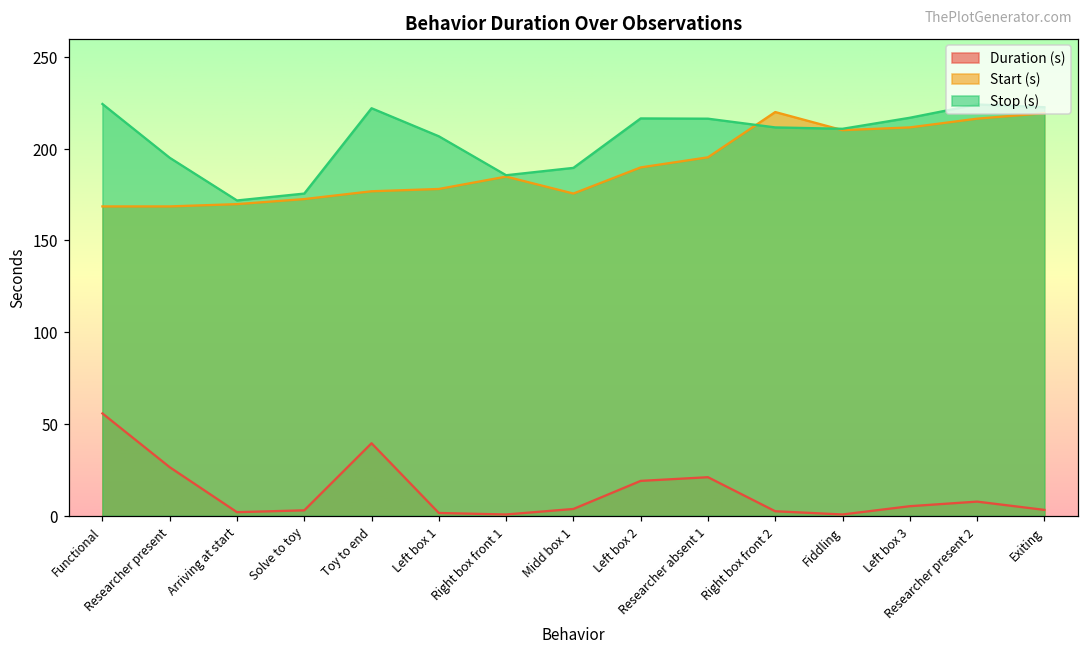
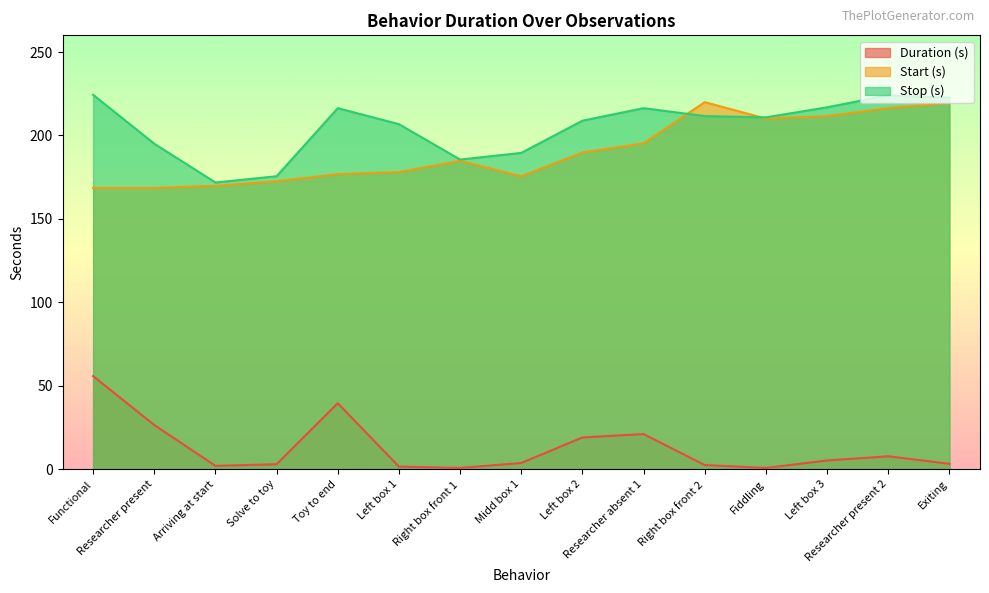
  {
    "Duration (s)": {
      "Functional": 56,
      "Researcher present": 27,
      "Arriving at start": 2,
      "Solve to toy": 3,
      "Toy to end": 40,
      "Left box 1": 2,
      "Right box front 1": 1,
      "Midd box 1": 4,
      "Left box 2": 19,
      "Researcher absent 1": 21,
      "Right box front 2": 3,
      "Fiddling": 1,
      "Left box 3": 5,
      "Researcher present 2": 8,
      "Exiting": 3
    },
    "Start (s)": {
      "Functional": 169,
      "Researcher present": 169,
      "Arriving at start": 170,
      "Solve to toy": 173,
      "Toy to end": 177,
      "Left box 1": 178,
      "Midd box 1": 176,
      "Left box 2": 190,
      "Researcher absent 1": 195,
      "Right box front 2": 220,
      "Left box 3": 212,
      "Researcher present 2": 216
    },
    "Stop (s)": {
      "Functional": 224,
      "Researcher present": 195,
      "Arriving at start": 172,
      "Solve to toy": 176,
-     "Toy to end": 222,
+     "Toy to end": 216,
      "Left box 1": 207,
      "Midd box 1": 190,
-     "Left box 2": 217,
+     "Left box 2": 209,
      "Researcher absent 1": 216,
      "Right box front 2": 212,
      "Left box 3": 217
    }
  }
